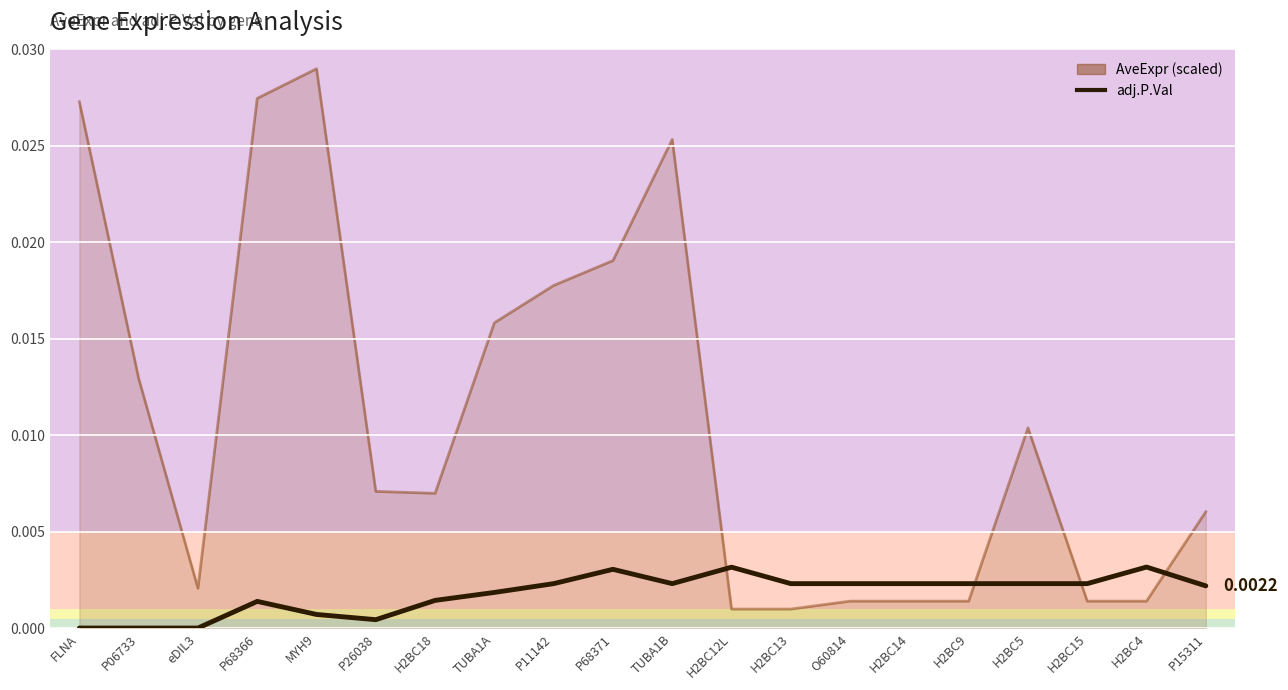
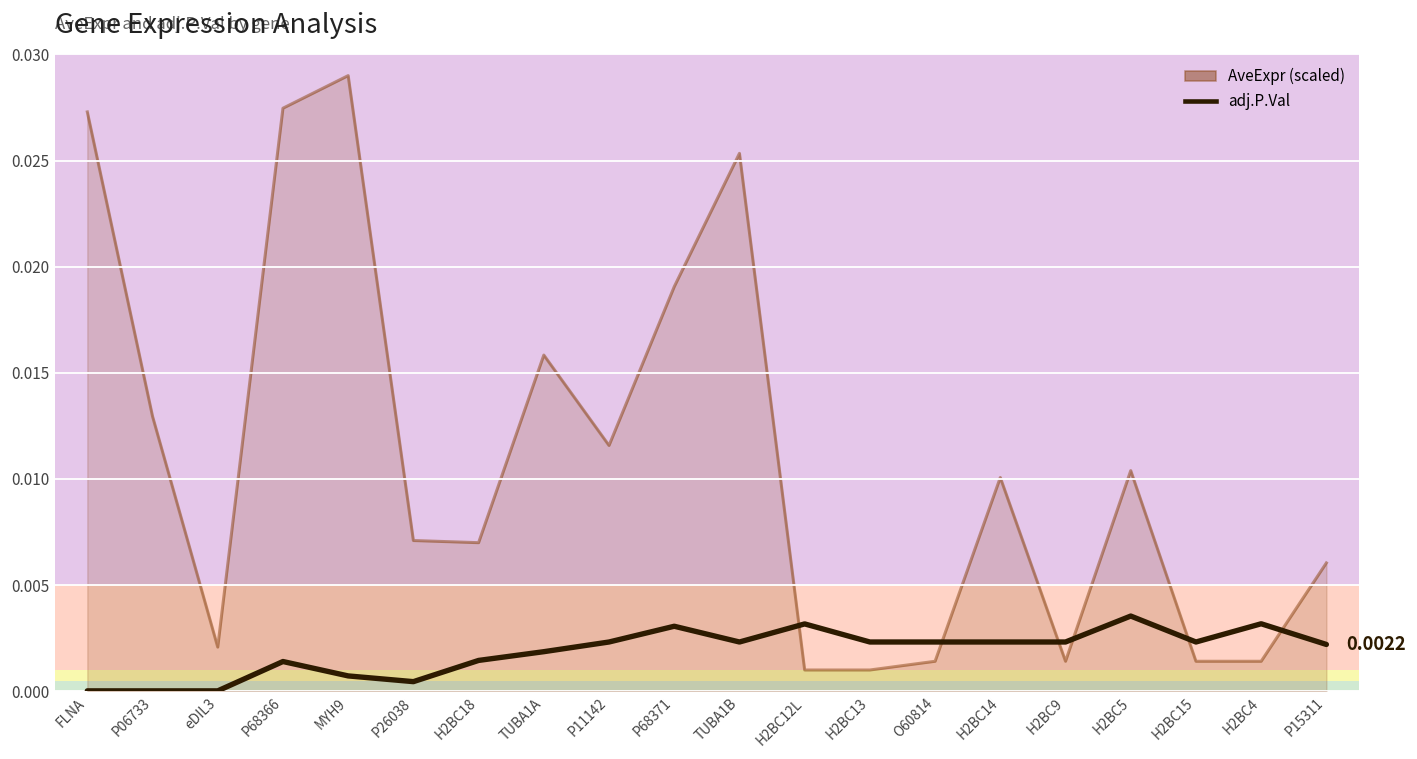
  {
    "AveExpr (scaled)": {
      "FLNA": 0.0273,
      "P06733": 0.0130,
      "eDIL3": 0.0021,
      "P68366": 0.0275,
      "MYH9": 0.0290,
      "P26038": 0.0071,
      "H2BC18": 0.0070,
      "TUBA1A": 0.0158,
-     "P11142": 0.0178,
+     "P11142": 0.0116,
      "P68371": 0.0191,
      "TUBA1B": 0.0253,
      "H2BC12L": 0.0010,
      "H2BC13": 0.0010,
      "O60814": 0.0014,
-     "H2BC14": 0.0014,
+     "H2BC14": 0.0101,
      "H2BC9": 0.0014,
      "H2BC5": 0.0104,
      "H2BC15": 0.0014,
      "H2BC4": 0.0014,
      "P15311": 0.0060
    },
    "adj.P.Val": {
      "FLNA": 0.0000,
      "P06733": 0.0000,
      "eDIL3": 0.0000,
      "P68366": 0.0014,
      "MYH9": 0.0007,
      "P26038": 0.0005,
      "H2BC18": 0.0015,
      "TUBA1A": 0.0019,
      "P11142": 0.0023,
      "P68371": 0.0031,
      "TUBA1B": 0.0023,
      "H2BC12L": 0.0032,
      "H2BC13": 0.0023,
      "O60814": 0.0023,
      "H2BC14": 0.0023,
      "H2BC9": 0.0023,
-     "H2BC5": 0.0023,
+     "H2BC5": 0.0035,
      "H2BC15": 0.0023,
      "H2BC4": 0.0032
    }
  }
